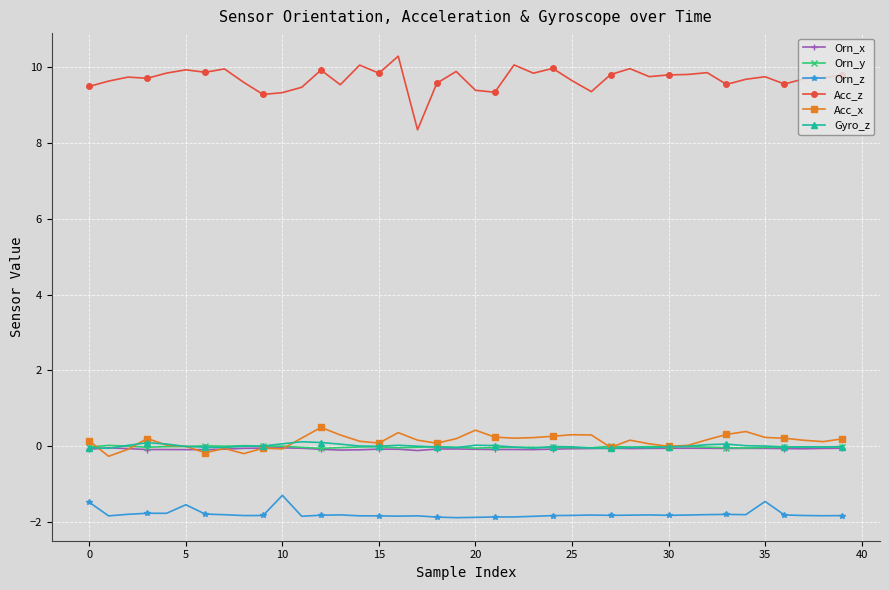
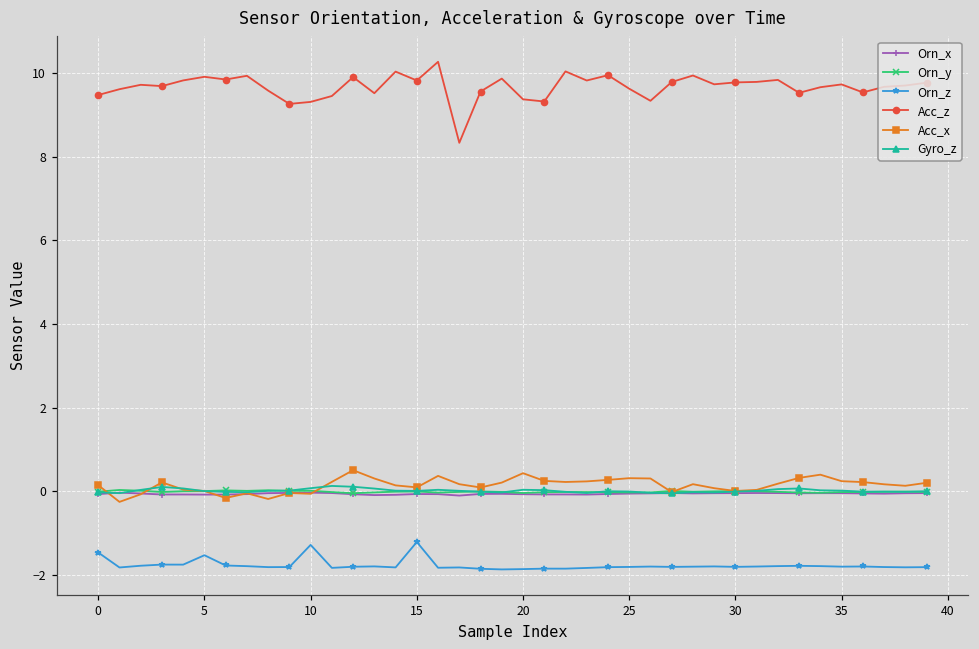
  {
    "Orn_x": {
      "5": -0.1
    },
    "Orn_z": {
      "0": -1.5,
      "5": -1.5,
      "10": -1.3,
-     "15": -1.8,
+     "15": -1.2,
      "20": -1.9,
      "25": -1.8,
      "30": -1.8,
-     "35": -1.4
+     "35": -1.8
    }
  }
